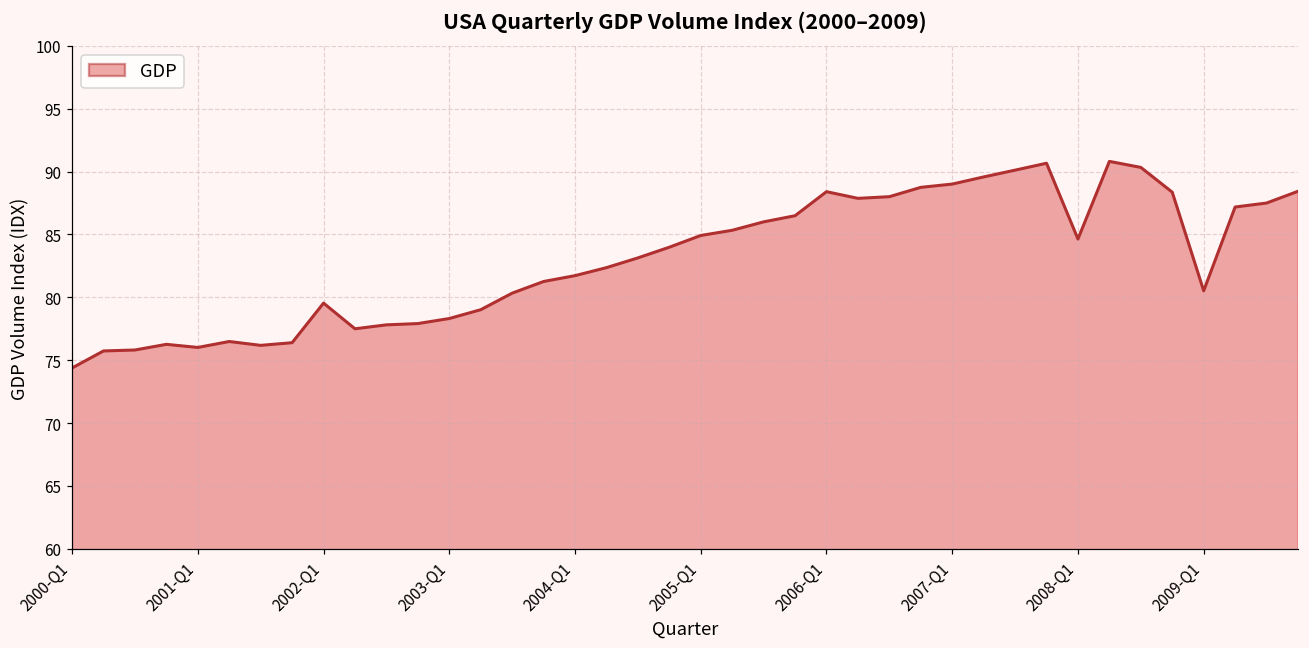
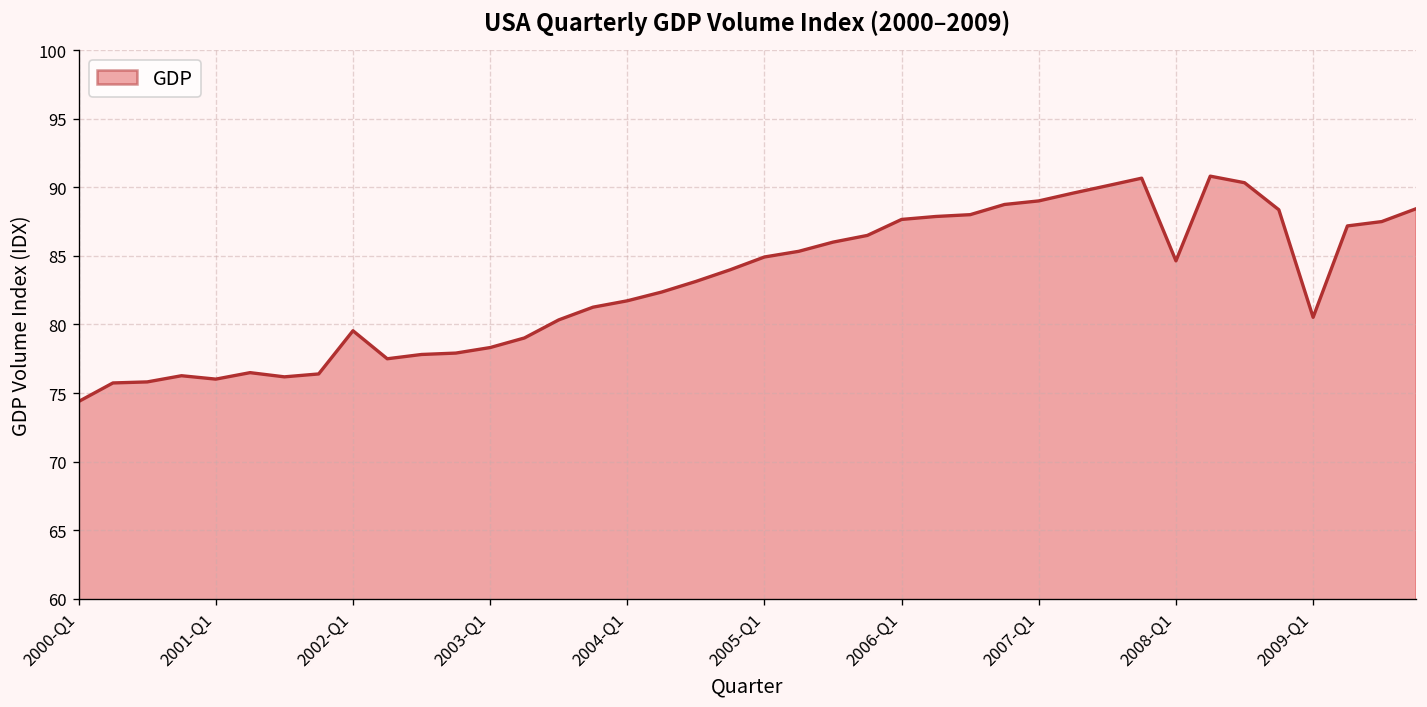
  {
    "2000-Q1": 74.4,
    "2001-Q1": 76.0,
    "2002-Q1": 79.5,
    "2003-Q1": 78.3,
    "2004-Q1": 81.7,
    "2005-Q1": 84.9,
-   "2006-Q1": 88.4,
+   "2006-Q1": 87.7,
    "2007-Q1": 89.0,
    "2008-Q1": 84.6,
    "2009-Q1": 80.5
  }
